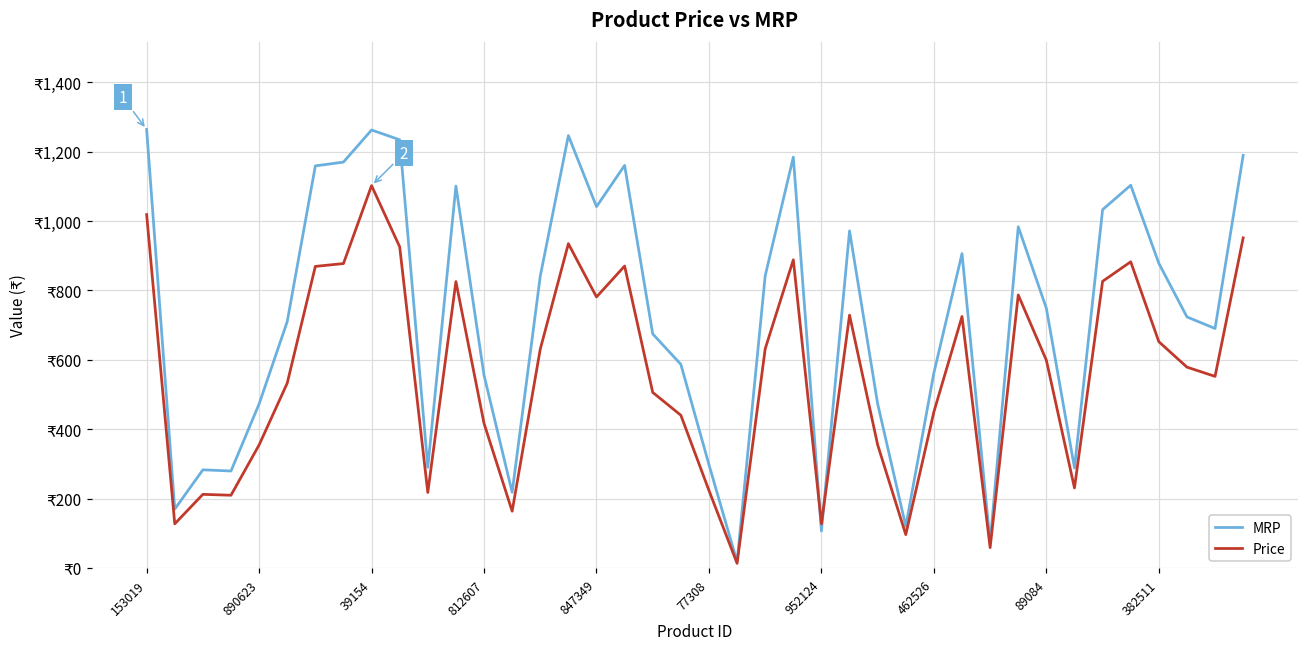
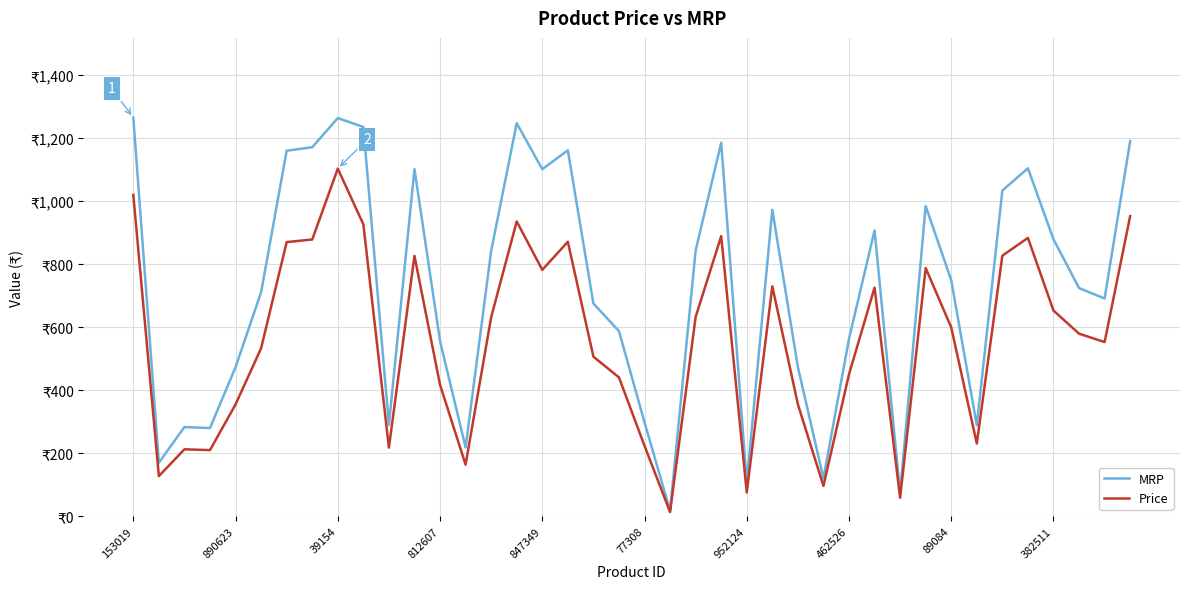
  {
    "MRP": {
      "153019": "₹1,260",
      "890623": "₹470",
      "39154": "₹1,260",
      "812607": "₹560",
-     "847349": "₹1,040",
+     "847349": "₹1,100",
      "77308": "₹300",
      "952124": "₹110",
      "462526": "₹560",
      "89084": "₹750",
      "382511": "₹880"
    },
    "Price": {
      "153019": "₹1,020",
      "890623": "₹350",
      "39154": "₹1,100",
      "812607": "₹420",
      "847349": "₹780",
      "77308": "₹220",
-     "952124": "₹130",
+     "952124": "₹80",
      "462526": "₹450",
      "89084": "₹600",
      "382511": "₹650"
    }
  }
